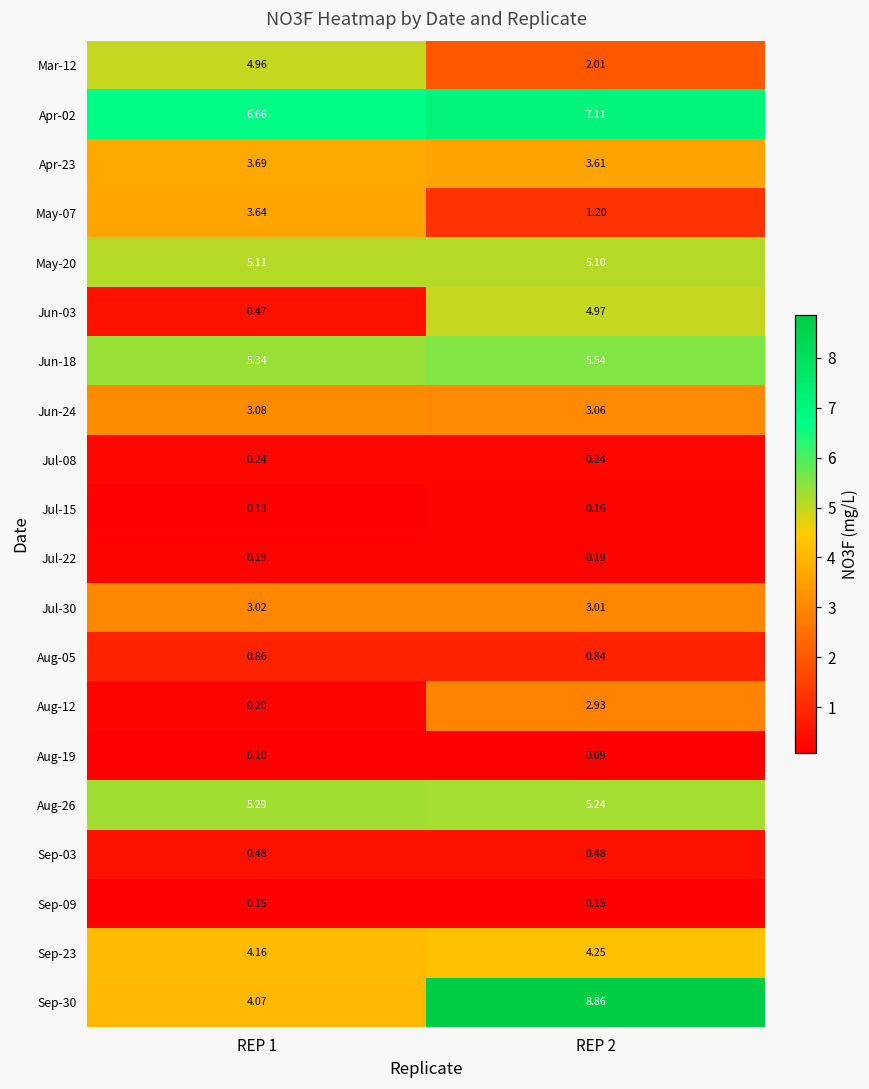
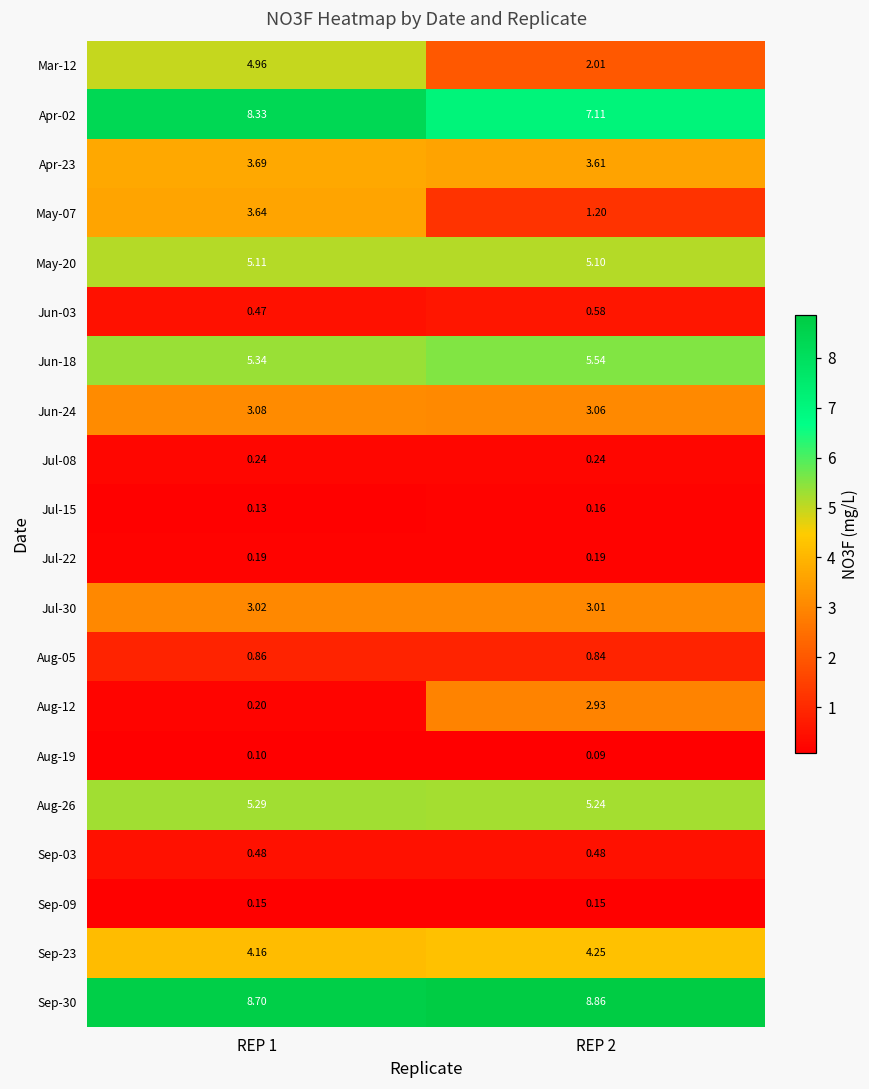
  {
    "Mar-12": {
      "REP 1": 4.96,
      "REP 2": 2.01
    },
    "Apr-02": {
-     "REP 1": 6.66,
+     "REP 1": 8.33,
      "REP 2": 7.11
    },
    "Apr-23": {
      "REP 1": 3.69,
      "REP 2": 3.61
    },
    "May-07": {
      "REP 1": 3.64,
      "REP 2": 1.20
    },
    "May-20": {
      "REP 1": 5.11,
      "REP 2": 5.10
    },
    "Jun-03": {
      "REP 1": 0.47,
-     "REP 2": 4.97
+     "REP 2": 0.58
    },
    "Jun-18": {
      "REP 1": 5.34,
      "REP 2": 5.54
    },
    "Jun-24": {
      "REP 1": 3.08,
      "REP 2": 3.06
    },
    "Jul-08": {
      "REP 1": 0.24,
      "REP 2": 0.24
    },
    "Jul-15": {
      "REP 1": 0.13,
      "REP 2": 0.16
    },
    "Jul-22": {
      "REP 1": 0.19,
      "REP 2": 0.19
    },
    "Jul-30": {
      "REP 1": 3.02,
      "REP 2": 3.01
    },
    "Aug-05": {
      "REP 1": 0.86,
      "REP 2": 0.84
    },
    "Aug-12": {
      "REP 1": 0.20,
      "REP 2": 2.93
    },
    "Aug-19": {
      "REP 1": 0.10,
      "REP 2": 0.09
    },
    "Aug-26": {
      "REP 1": 5.29,
      "REP 2": 5.24
    },
    "Sep-03": {
      "REP 1": 0.48,
      "REP 2": 0.48
    },
    "Sep-09": {
      "REP 1": 0.15,
      "REP 2": 0.15
    },
    "Sep-23": {
      "REP 1": 4.16,
      "REP 2": 4.25
    },
    "Sep-30": {
-     "REP 1": 4.07,
+     "REP 1": 8.70,
      "REP 2": 8.86
    }
  }
